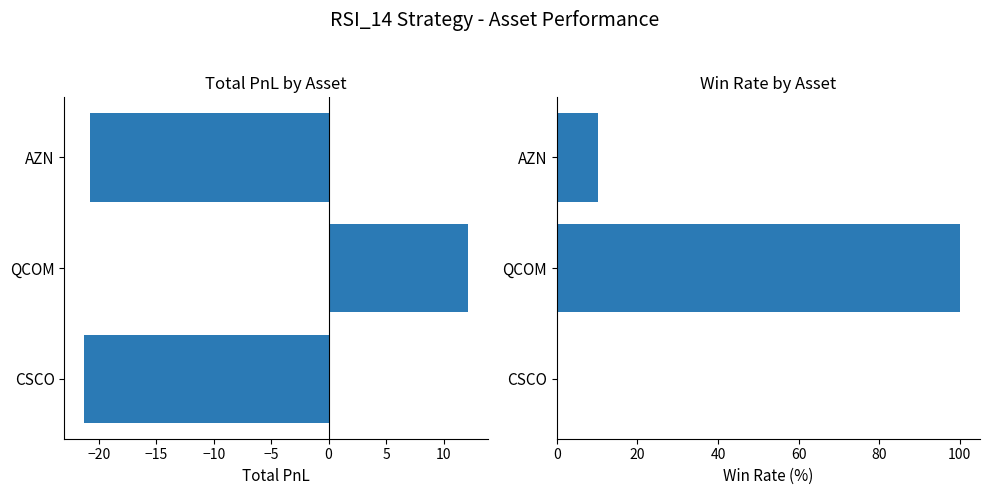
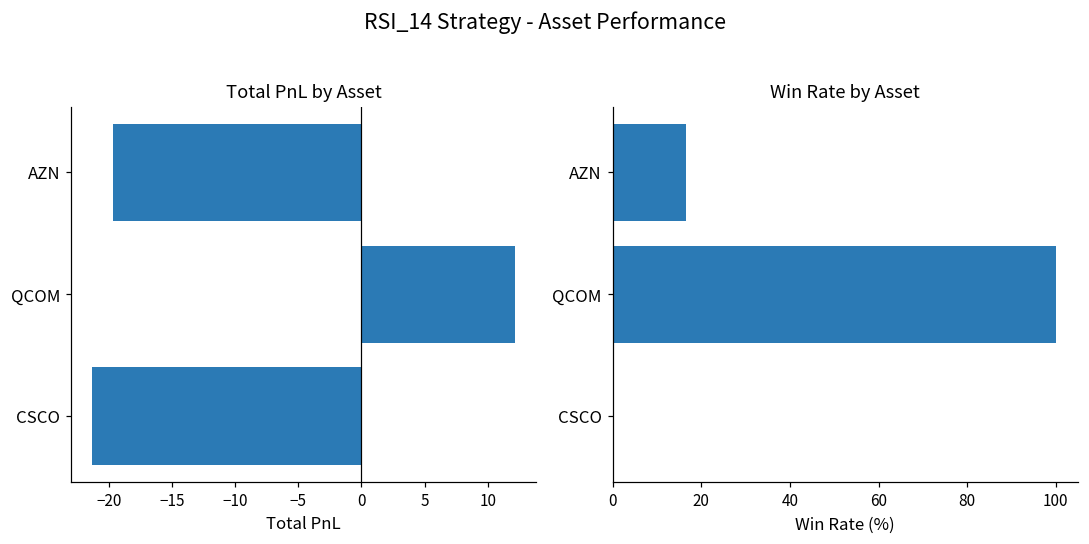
  {
    "Total PnL by Asset": {
-     "AZN": -20.8,
+     "AZN": -19.6,
      "QCOM": 12.2,
      "CSCO": -21.3
    },
    "Win Rate by Asset": {
-     "AZN": 10,
+     "AZN": 17,
      "QCOM": 100,
      "CSCO": 0
    }
  }
